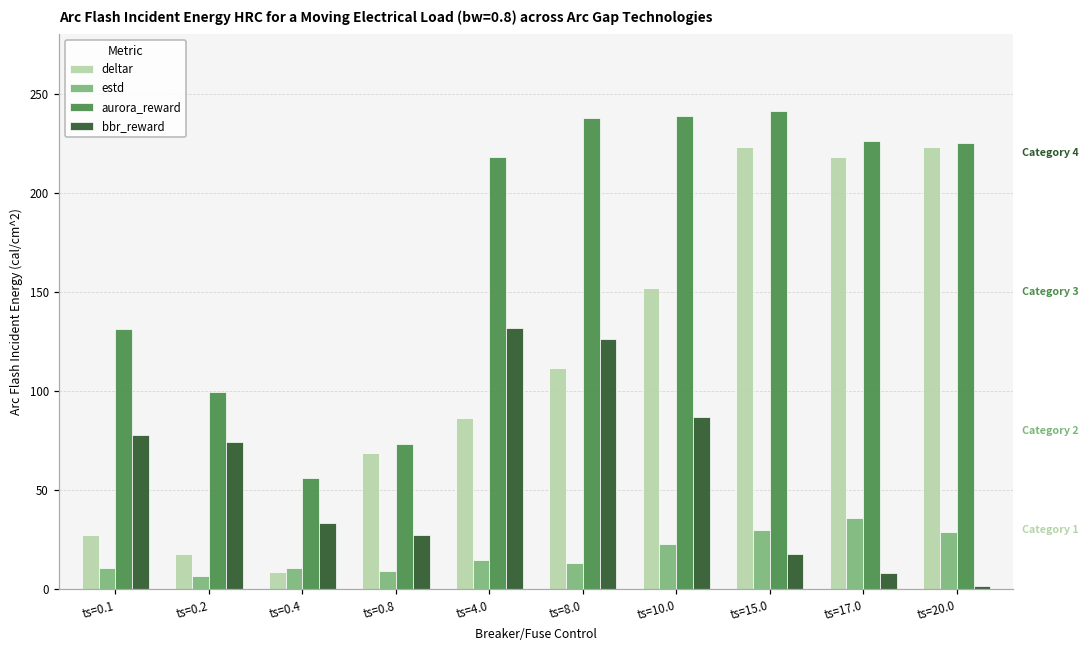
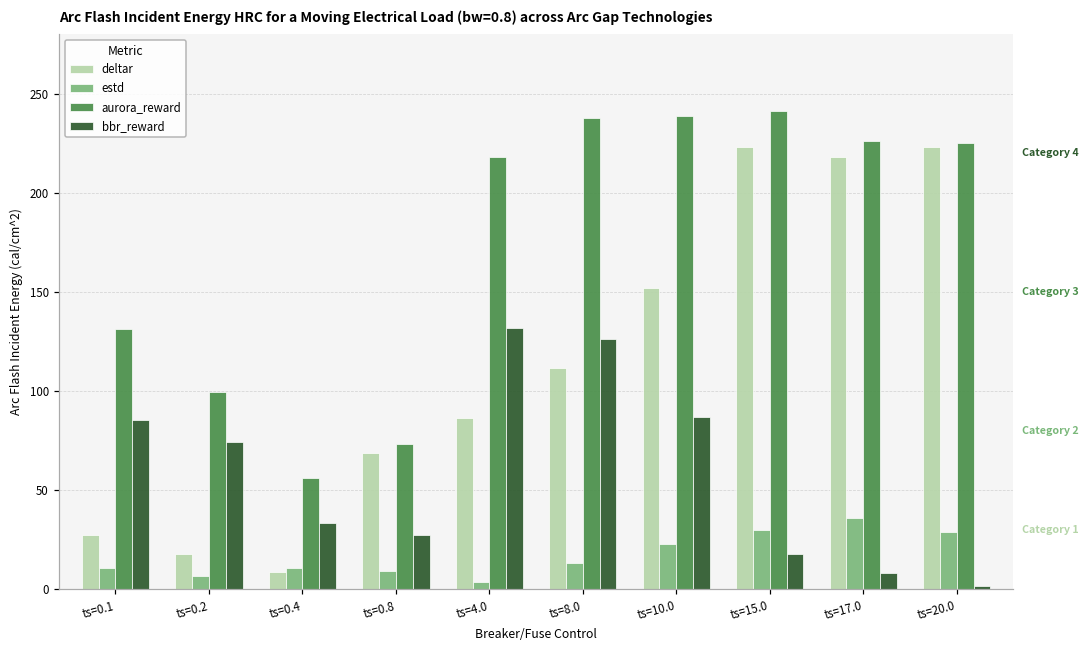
  {
    "deltar": {
      "ts=0.1": 27,
      "ts=0.2": 18,
      "ts=0.4": 9,
      "ts=0.8": 69,
      "ts=4.0": 86,
      "ts=8.0": 111,
      "ts=10.0": 152,
      "ts=15.0": 223,
      "ts=17.0": 218,
      "ts=20.0": 223
    },
    "estd": {
      "ts=0.1": 11,
      "ts=0.2": 7,
      "ts=0.4": 11,
      "ts=0.8": 9,
-     "ts=4.0": 15,
+     "ts=4.0": 4,
      "ts=8.0": 13,
      "ts=10.0": 23,
      "ts=15.0": 30,
      "ts=17.0": 36,
      "ts=20.0": 29
    },
    "aurora_reward": {
      "ts=0.1": 131,
      "ts=0.2": 100,
      "ts=0.4": 56,
      "ts=0.8": 73,
      "ts=4.0": 218,
      "ts=8.0": 238,
      "ts=10.0": 239,
      "ts=15.0": 241,
      "ts=17.0": 226,
      "ts=20.0": 225
    },
    "bbr_reward": {
-     "ts=0.1": 78,
+     "ts=0.1": 85,
      "ts=0.2": 74,
      "ts=0.4": 33,
      "ts=0.8": 27,
      "ts=4.0": 132,
      "ts=8.0": 126,
      "ts=10.0": 87,
      "ts=15.0": 18,
      "ts=17.0": 8,
      "ts=20.0": 2
    }
  }
